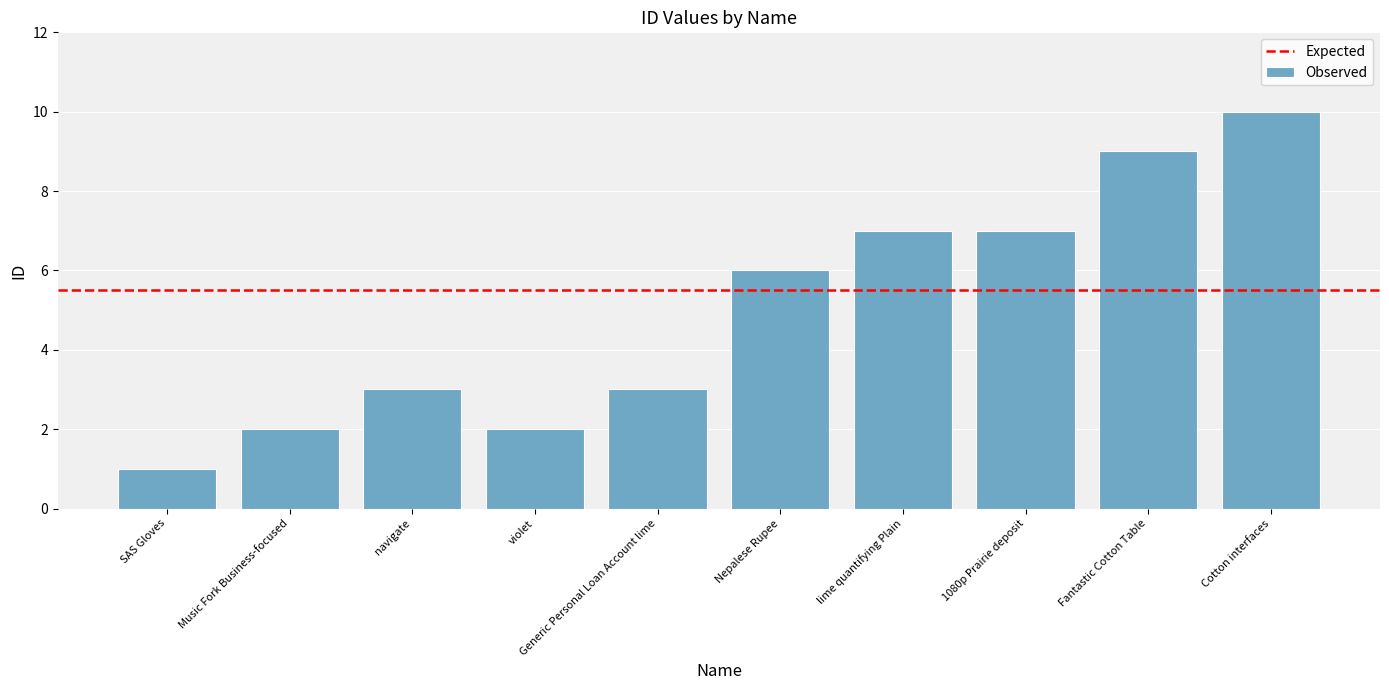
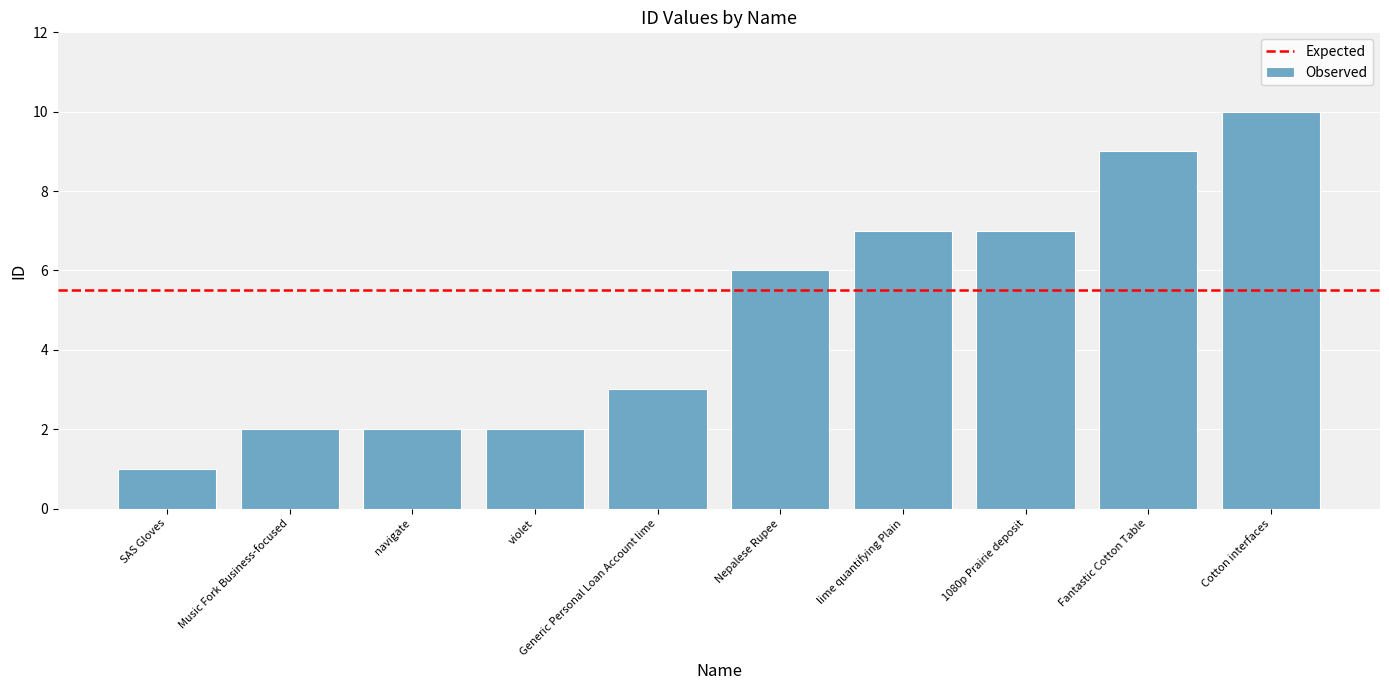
  {
    "SAS Gloves": 1,
    "Music Fork Business-focused": 2,
-   "navigate": 3,
+   "navigate": 2,
    "violet": 2,
    "Generic Personal Loan Account lime": 3,
    "Nepalese Rupee": 6,
    "lime quantifying Plain": 7,
    "1080p Prairie deposit": 7,
    "Fantastic Cotton Table": 9,
    "Cotton interfaces": 10
  }
